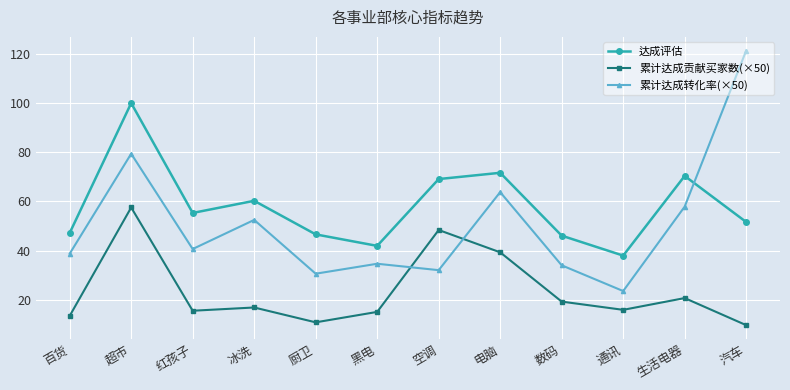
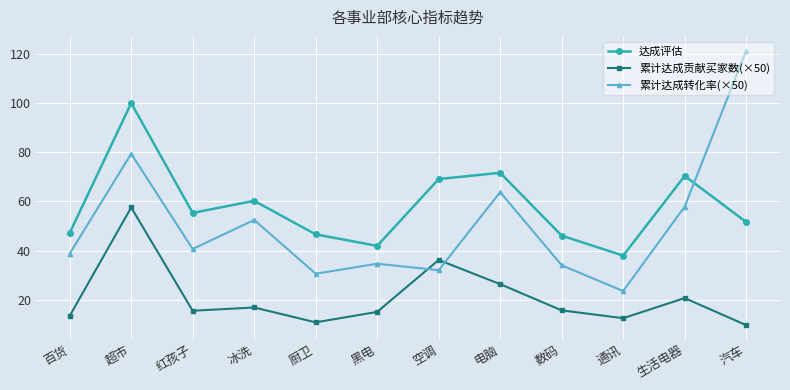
  {
    "累计达成贡献买家数(×50)": {
      "百货": 13,
      "超市": 58,
      "红孩子": 16,
      "冰洗": 17,
      "厨卫": 11,
      "黑电": 15,
-     "空调": 48,
-     "电脑": 39,
-     "数码": 19,
-     "通讯": 16,
+     "空调": 36,
+     "电脑": 26,
+     "数码": 16,
+     "通讯": 13,
      "生活电器": 21,
      "汽车": 10
    }
  }
